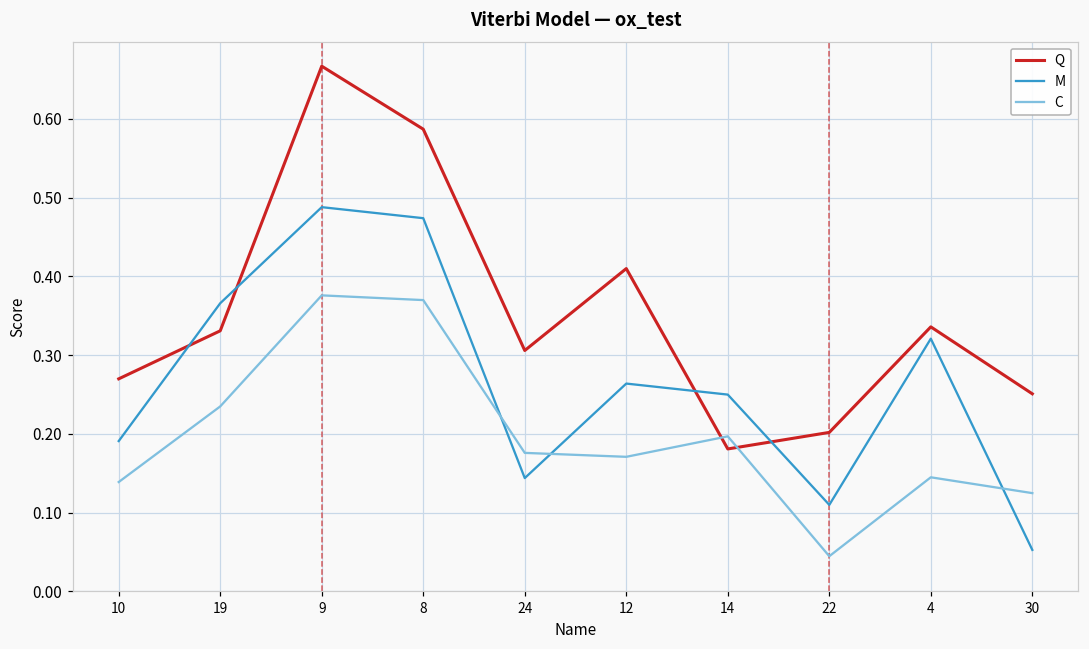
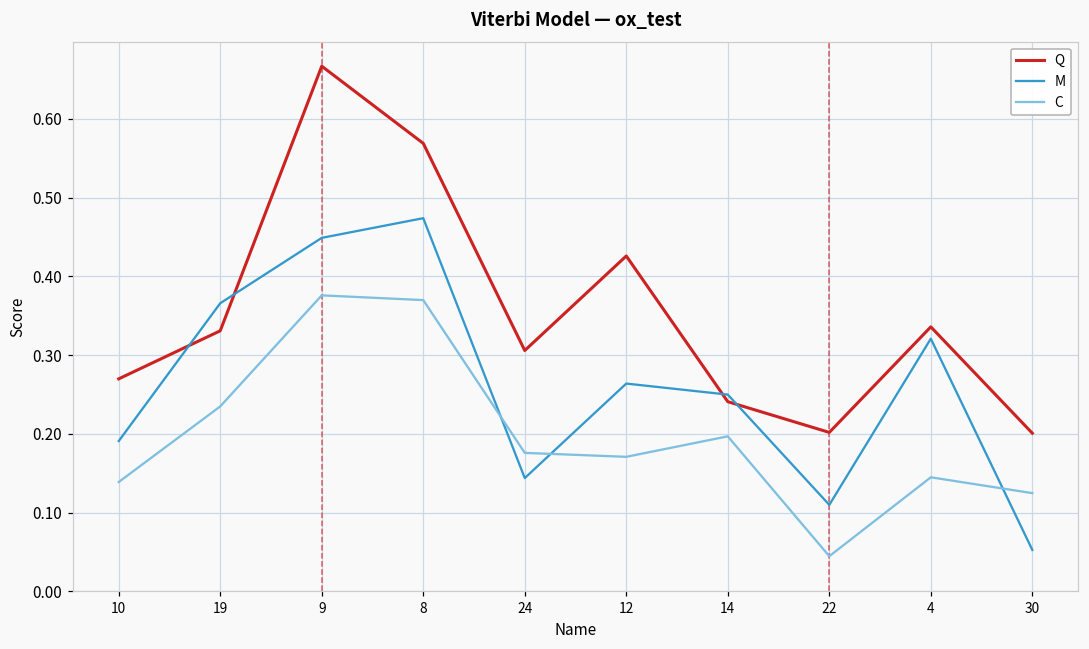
  {
    "Q": {
      "10": 0.27,
      "19": 0.33,
      "9": 0.67,
-     "8": 0.59,
+     "8": 0.57,
      "24": 0.31,
-     "12": 0.41,
-     "14": 0.18,
+     "12": 0.43,
+     "14": 0.24,
      "22": 0.20,
      "4": 0.34,
-     "30": 0.25
+     "30": 0.20
    },
    "M": {
      "10": 0.19,
      "19": 0.37,
-     "9": 0.49,
+     "9": 0.45,
      "8": 0.47,
      "24": 0.14,
      "12": 0.26,
      "14": 0.25,
      "22": 0.11,
      "4": 0.32,
      "30": 0.05
    },
    "C": {
      "10": 0.14,
      "19": 0.24,
      "9": 0.38,
      "8": 0.37,
      "24": 0.18,
      "12": 0.17,
      "14": 0.20,
      "22": 0.04,
      "4": 0.15,
      "30": 0.12
    }
  }
